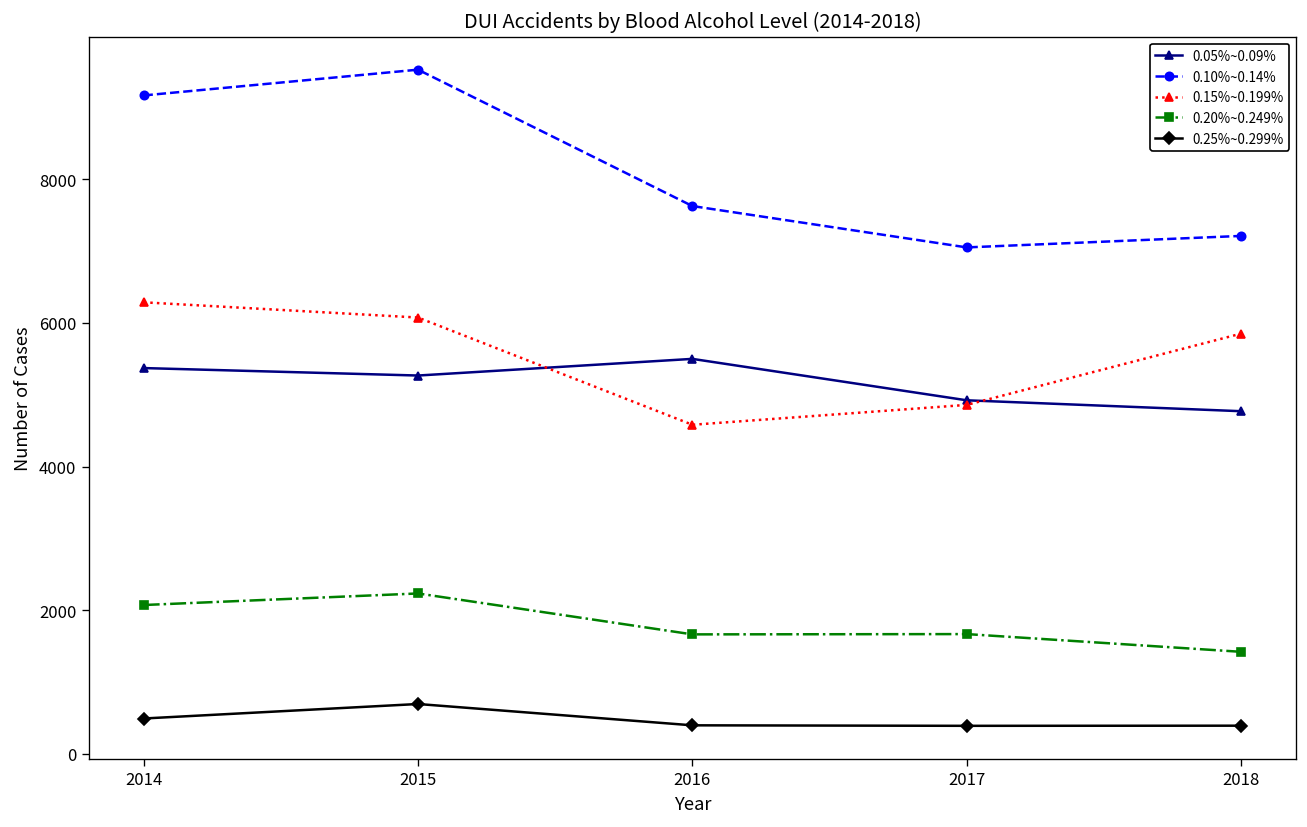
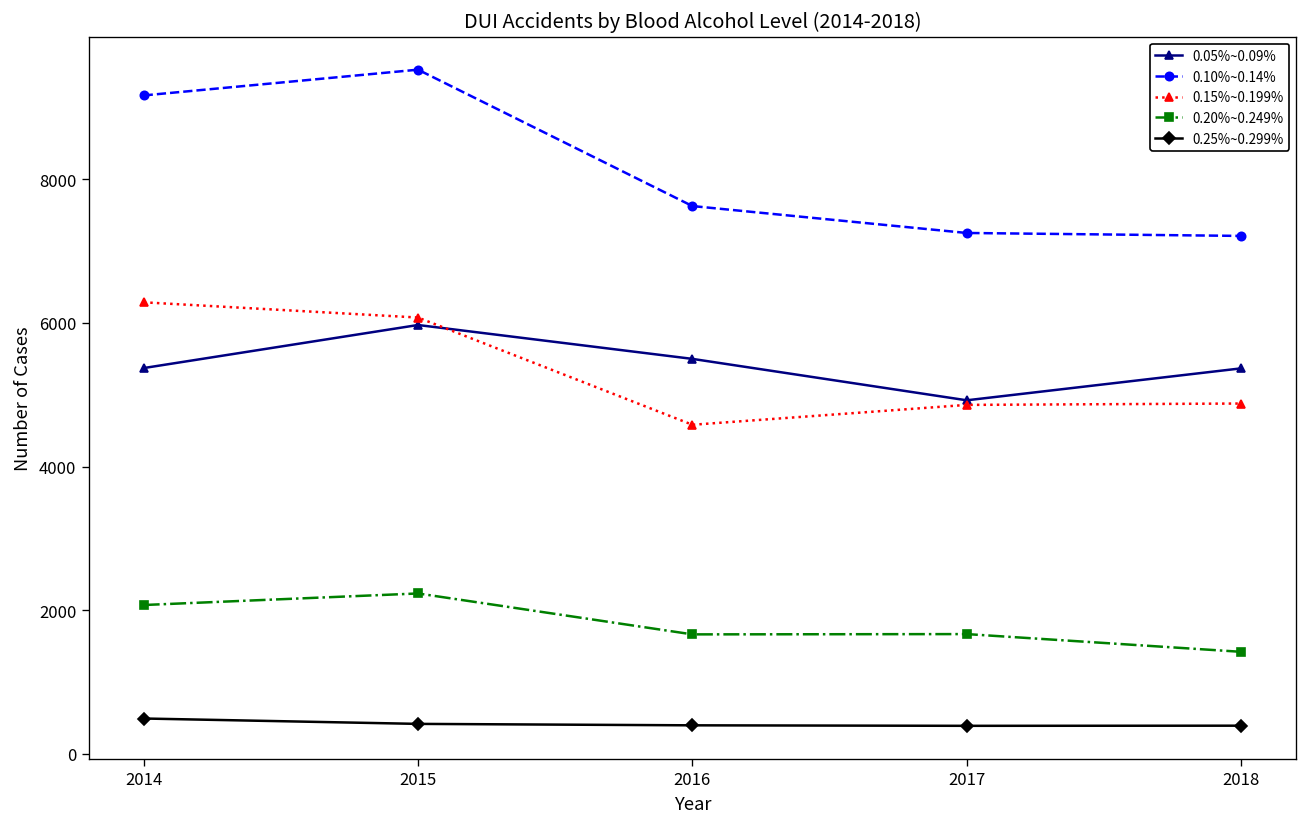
  {
    "0.05%~0.09%": {
      "2014": 5400,
-     "2015": 5300,
+     "2015": 6000,
      "2016": 5500,
      "2017": 4900,
-     "2018": 4800
+     "2018": 5400
    },
    "0.10%~0.14%": {
      "2014": 9200,
      "2015": 9500,
      "2016": 7600,
-     "2017": 7100,
+     "2017": 7300,
      "2018": 7200
    },
    "0.15%~0.199%": {
      "2014": 6300,
      "2015": 6100,
      "2016": 4600,
      "2017": 4900,
-     "2018": 5900
+     "2018": 4900
    },
    "0.20%~0.249%": {
      "2014": 2100,
      "2015": 2200,
      "2016": 1700,
      "2017": 1700,
      "2018": 1400
    },
    "0.25%~0.299%": {
      "2014": 500,
-     "2015": 700,
+     "2015": 400,
      "2016": 400,
      "2017": 400,
      "2018": 400
    }
  }
